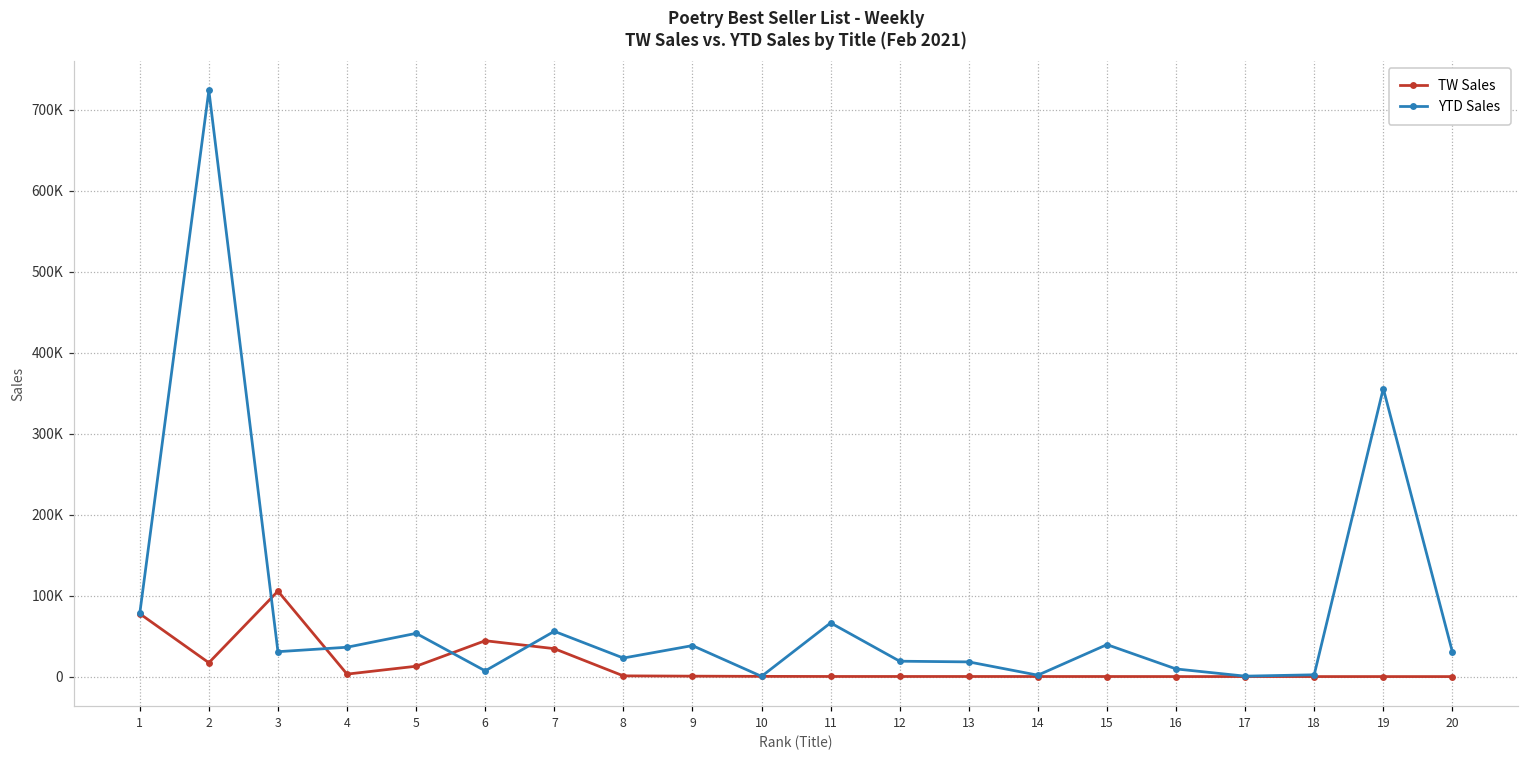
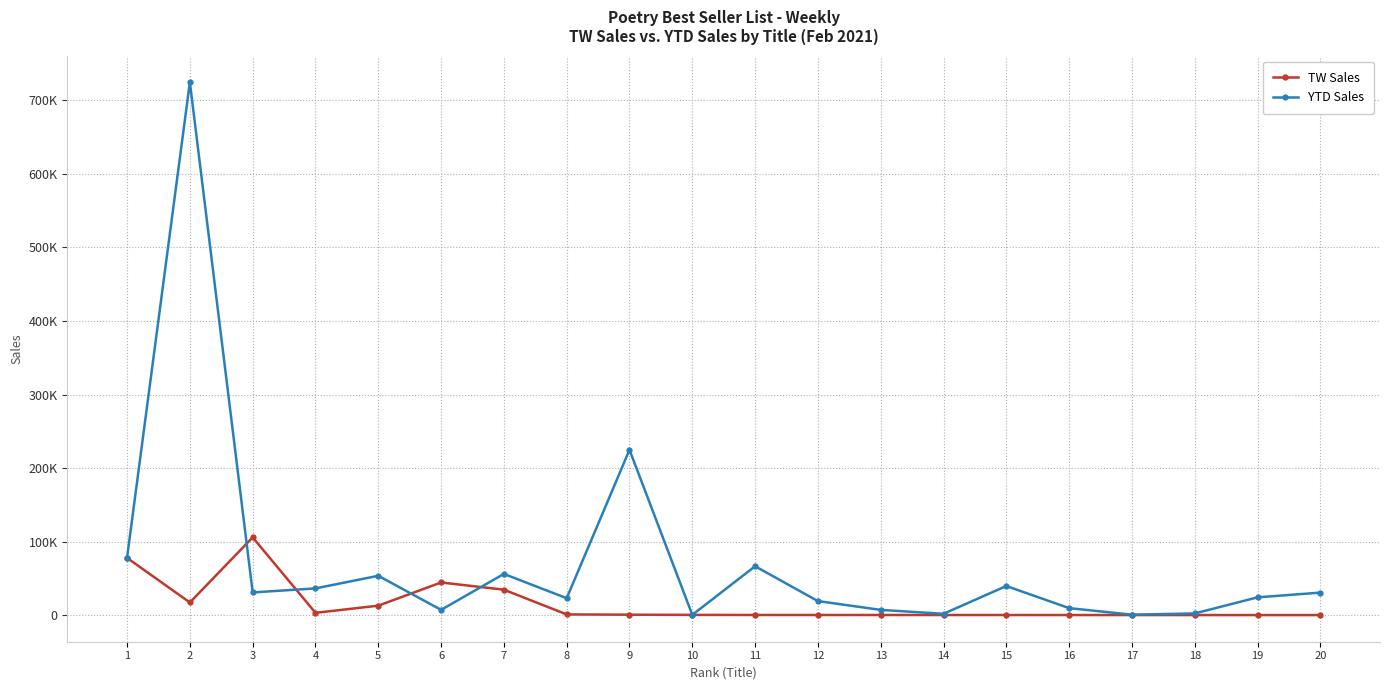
  {
    "TW Sales": {
      "2": 20000,
      "3": 110000,
      "4": 0,
      "5": 10000,
      "6": 40000,
      "7": 30000,
      "8": 0,
      "9": 0,
      "11": 0,
      "12": 0,
      "13": 0,
      "15": 0,
      "16": 0,
      "19": 0,
      "20": 0
    },
    "YTD Sales": {
      "2": 720000,
      "3": 30000,
      "4": 40000,
      "5": 50000,
      "6": 10000,
      "7": 60000,
      "8": 20000,
-     "9": 40000,
+     "9": 220000,
      "11": 70000,
      "12": 20000,
-     "13": 20000,
+     "13": 10000,
      "15": 40000,
      "16": 10000,
-     "19": 360000,
+     "19": 20000,
      "20": 30000
    }
  }
